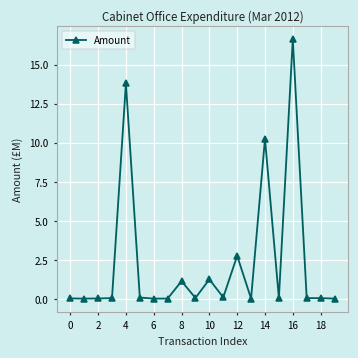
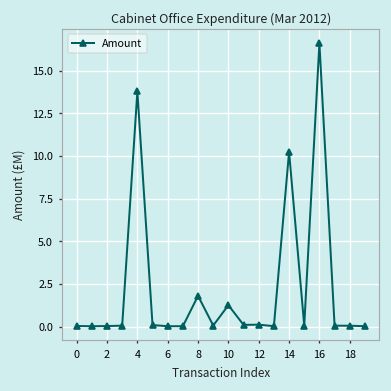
  {
    "0": 0.0,
    "2": 0.0,
    "4": 13.8,
    "6": 0.0,
-   "8": 1.1,
+   "8": 1.8,
    "10": 1.3,
-   "12": 2.8,
+   "12": 0.1,
    "14": 10.3,
    "16": 16.6,
    "18": 0.1
  }
